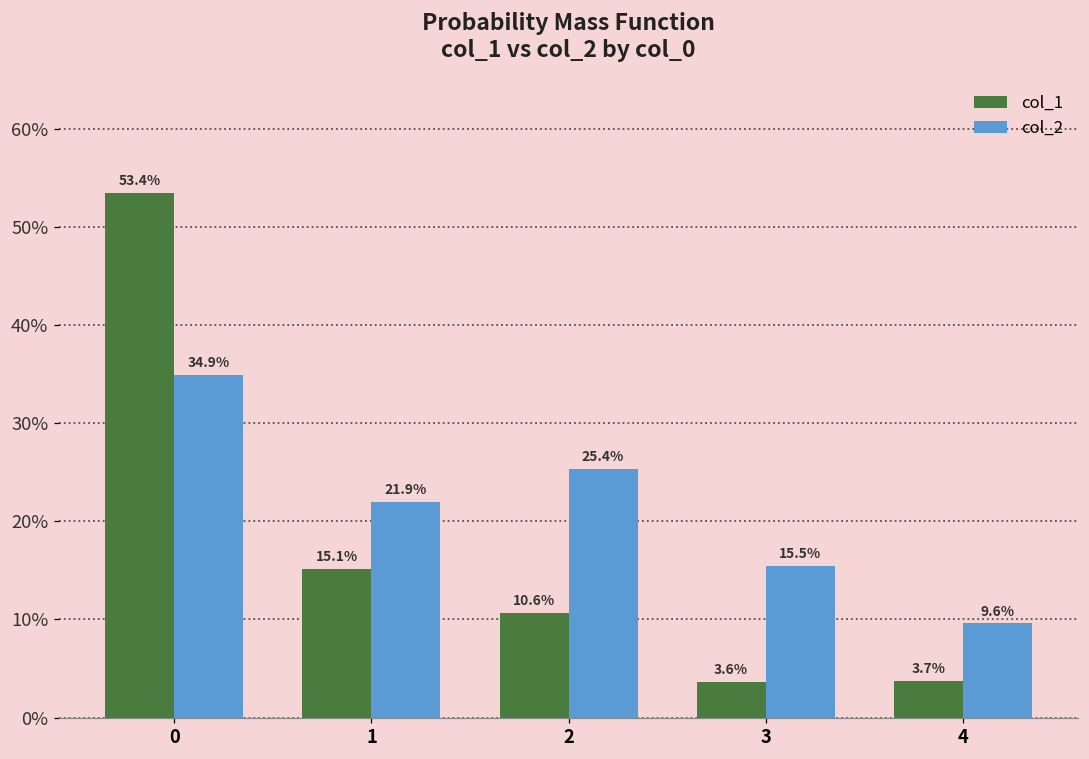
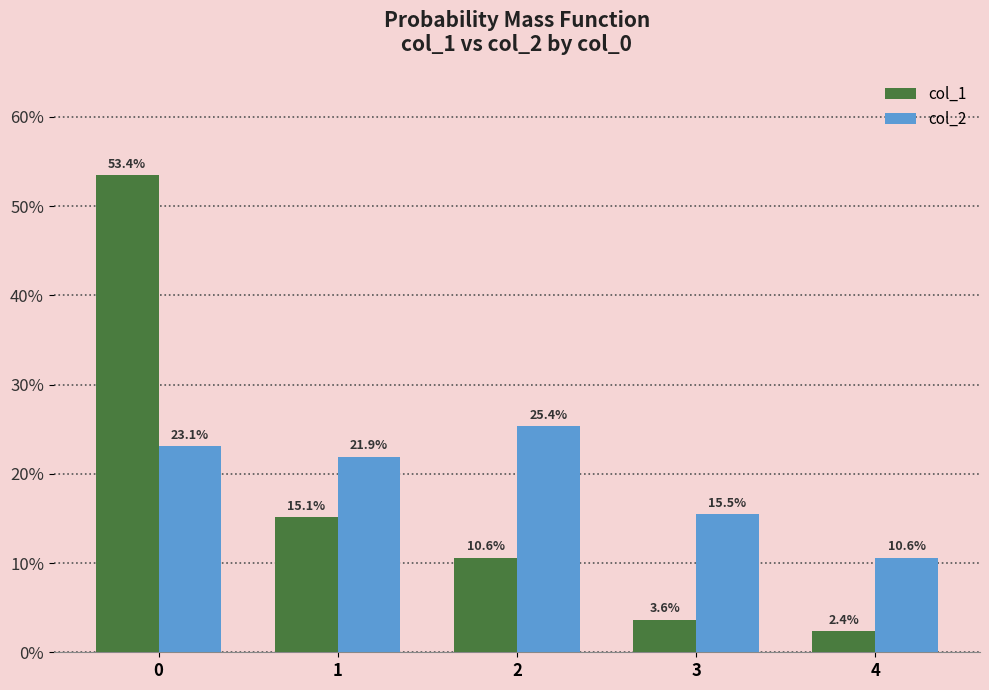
  {
    "col_1": {
      "0": "53.4%",
      "1": "15.1%",
      "2": "10.6%",
      "3": "3.6%",
-     "4": "3.7%"
+     "4": "2.4%"
    },
    "col_2": {
-     "0": "34.9%",
+     "0": "23.1%",
      "1": "21.9%",
      "2": "25.4%",
      "3": "15.5%",
-     "4": "9.6%"
+     "4": "10.6%"
    }
  }
